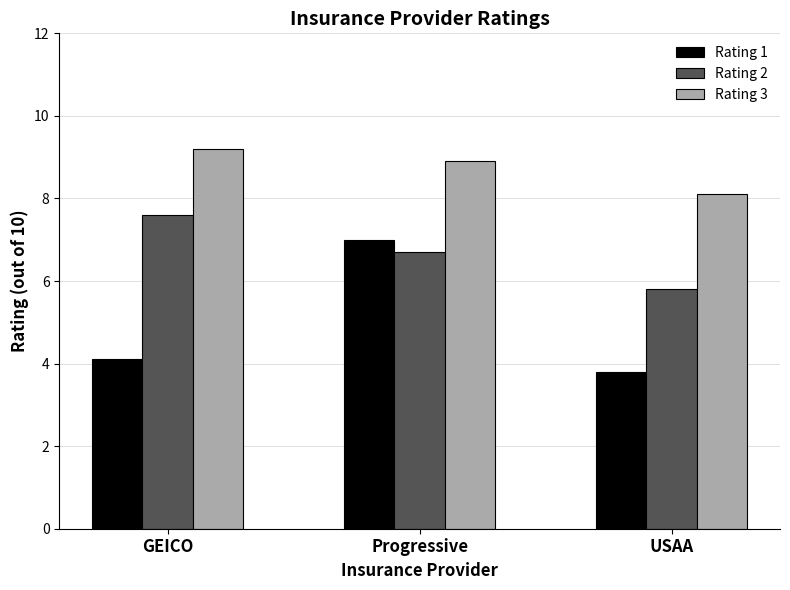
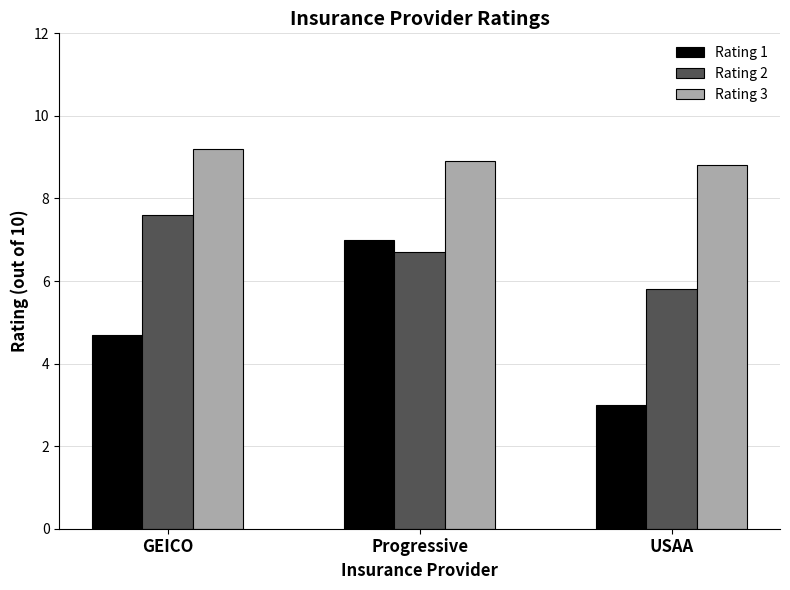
  {
    "Rating 1": {
-     "GEICO": 4.1,
+     "GEICO": 4.7,
      "Progressive": 7.0,
-     "USAA": 3.8
+     "USAA": 3.0
    },
    "Rating 2": {
      "GEICO": 7.6,
      "Progressive": 6.7,
      "USAA": 5.8
    },
    "Rating 3": {
      "GEICO": 9.2,
      "Progressive": 8.9,
-     "USAA": 8.1
+     "USAA": 8.8
    }
  }
